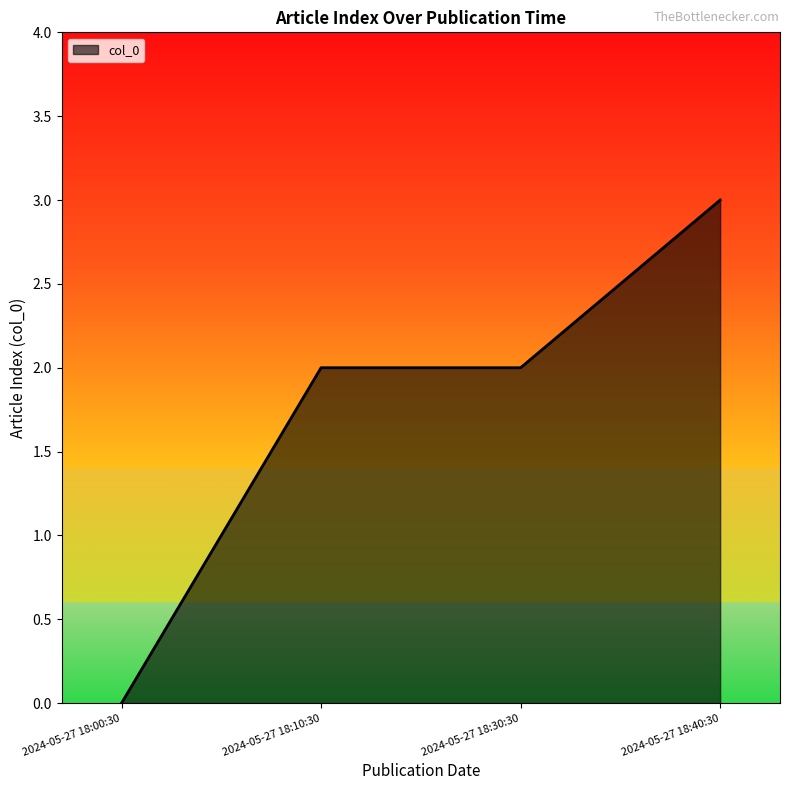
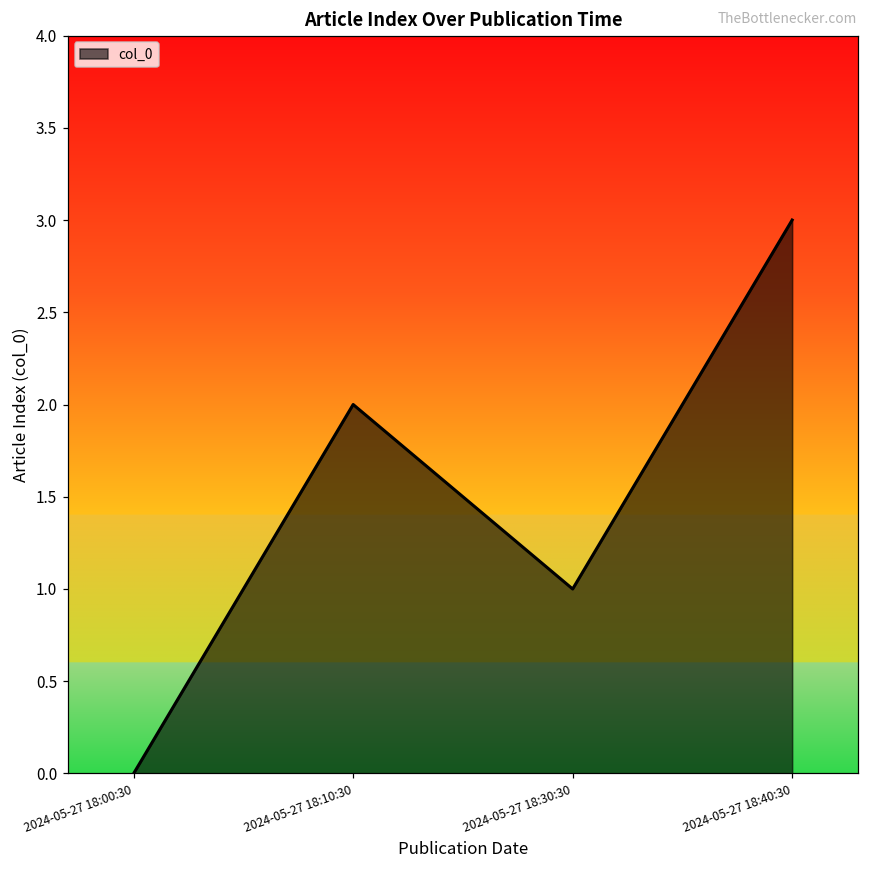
  {
    "2024-05-27 18:00:30": 0,
    "2024-05-27 18:10:30": 2,
-   "2024-05-27 18:30:30": 2,
+   "2024-05-27 18:30:30": 1,
    "2024-05-27 18:40:30": 3
  }
